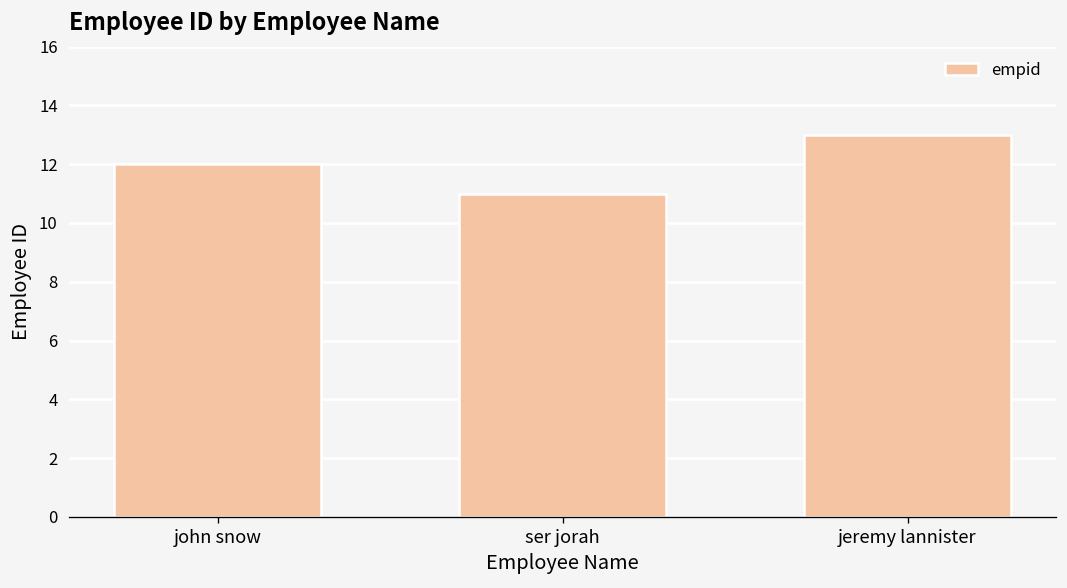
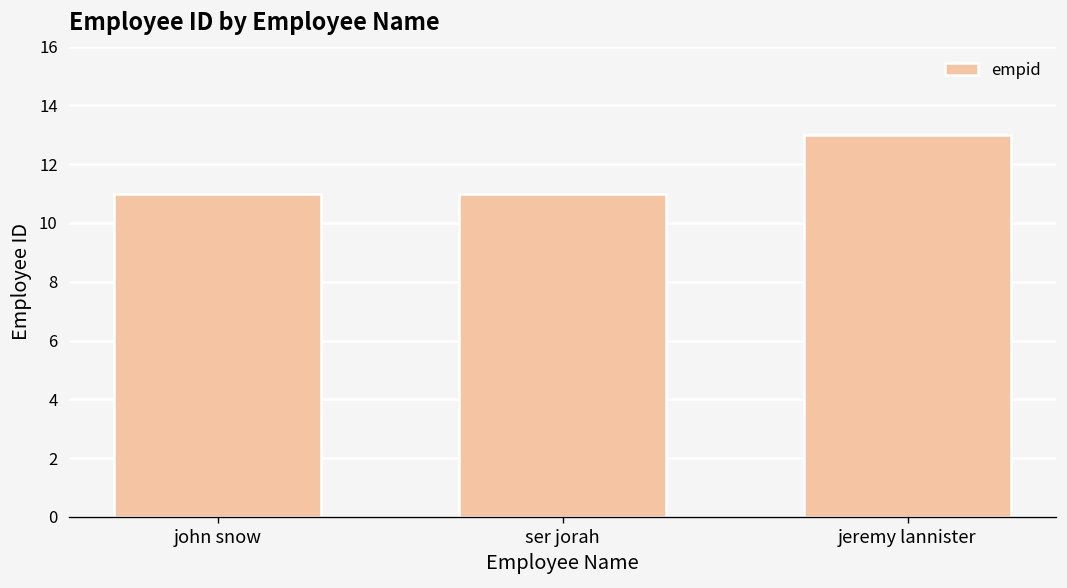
  {
-   "john snow": 12,
+   "john snow": 11,
    "ser jorah": 11,
    "jeremy lannister": 13
  }
